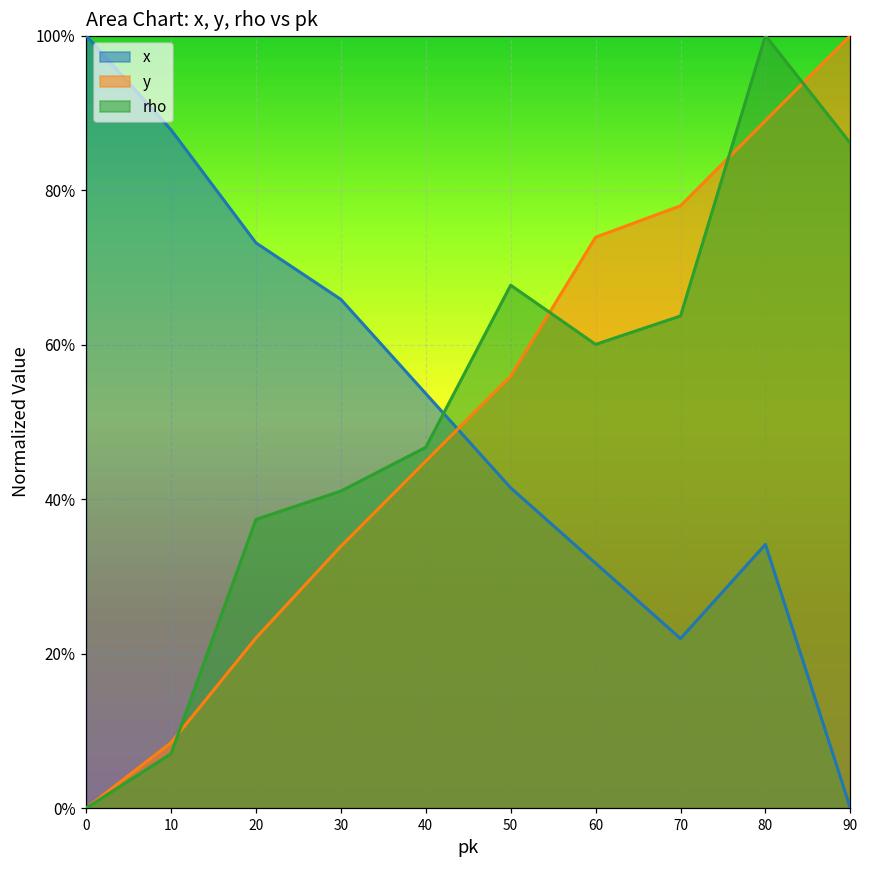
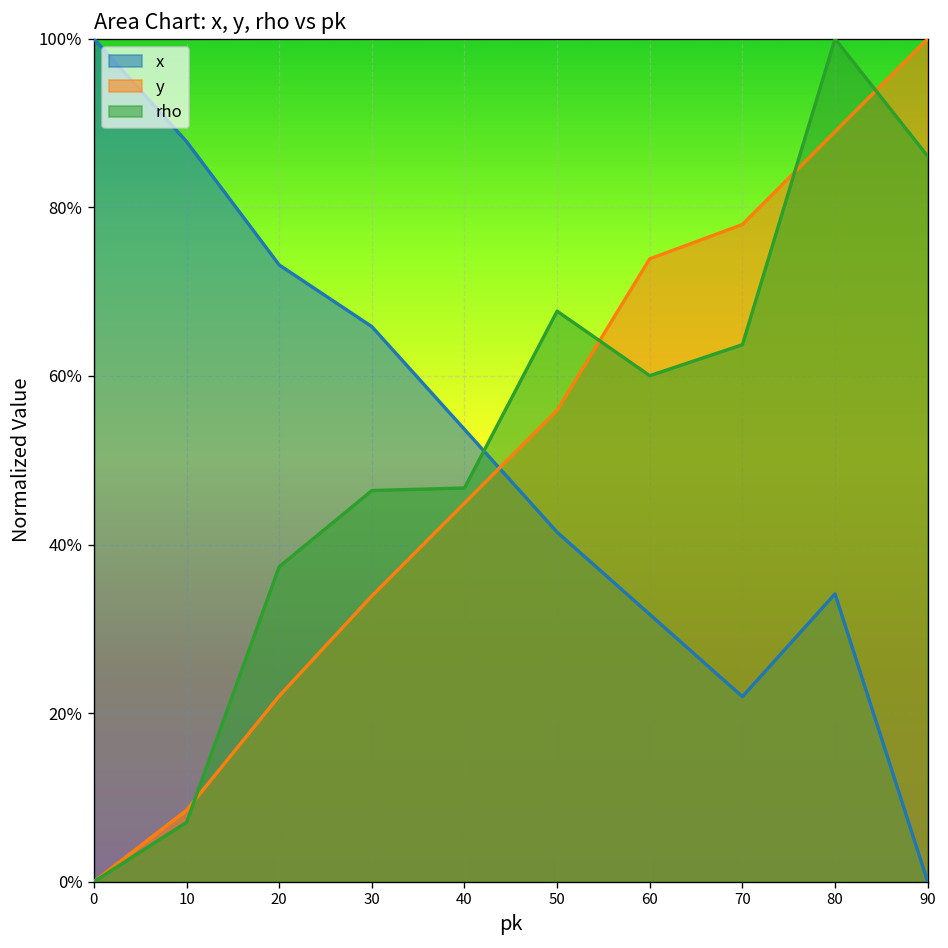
  {
    "x": {
      "0": "100%",
      "10": "88%",
      "20": "73%",
      "30": "66%",
      "40": "54%",
      "50": "41%",
      "60": "32%",
      "70": "22%",
      "80": "34%",
      "90": "0%"
    },
    "y": {
      "10": "8%",
      "20": "22%",
      "30": "34%",
      "40": "45%",
      "50": "56%",
      "60": "74%",
      "70": "78%",
      "80": "89%",
      "90": "100%"
    },
    "rho": {
      "10": "7%",
      "20": "37%",
-     "30": "41%",
+     "30": "46%",
      "40": "47%",
      "50": "68%",
      "60": "60%",
      "70": "64%",
      "80": "100%",
      "90": "86%"
    }
  }
